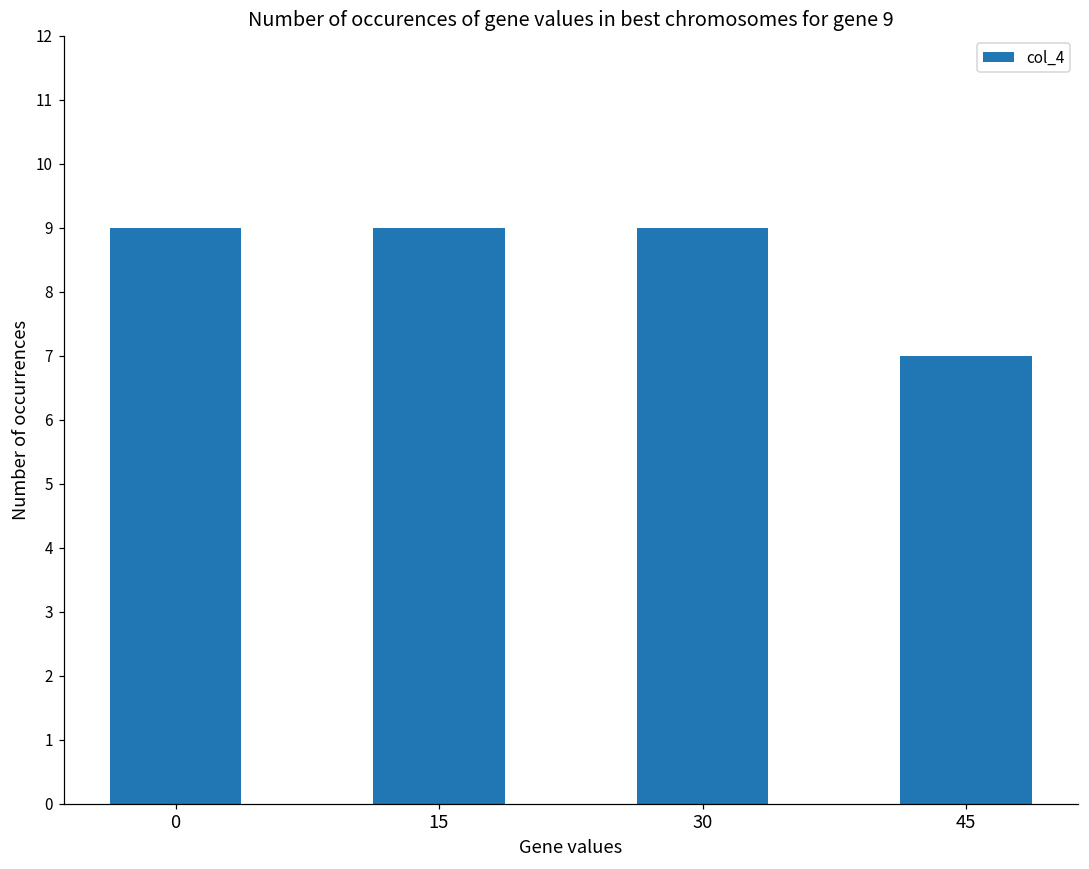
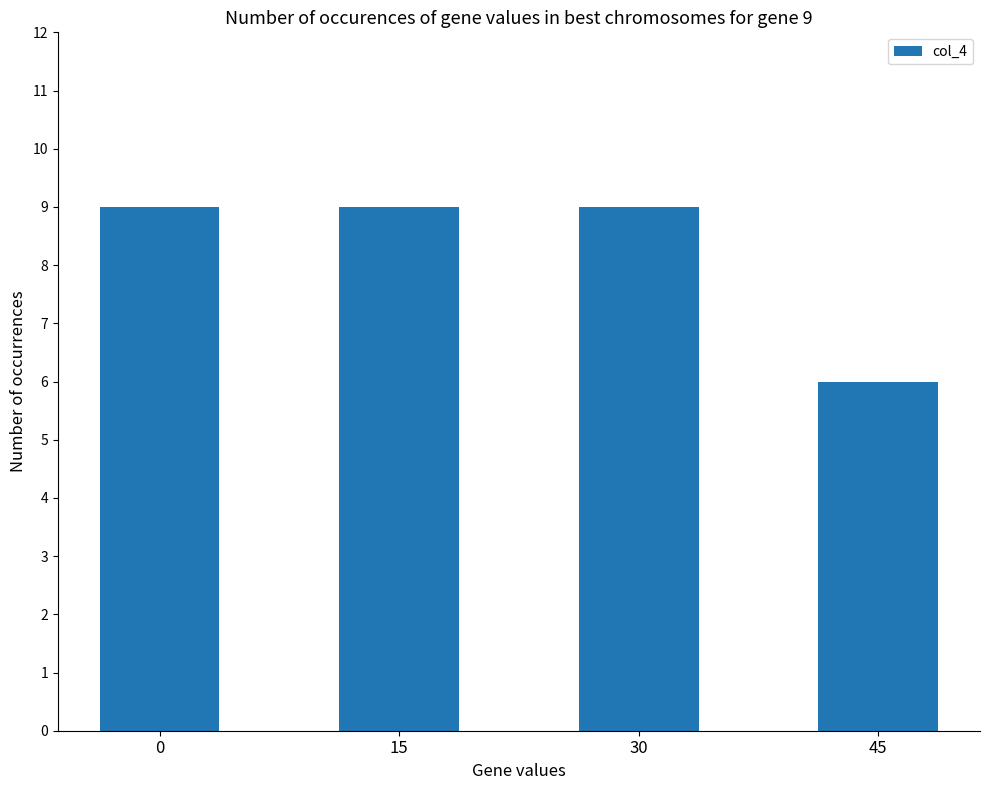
  {
    "0": 9,
    "15": 9,
    "30": 9,
-   "45": 7
+   "45": 6
  }
